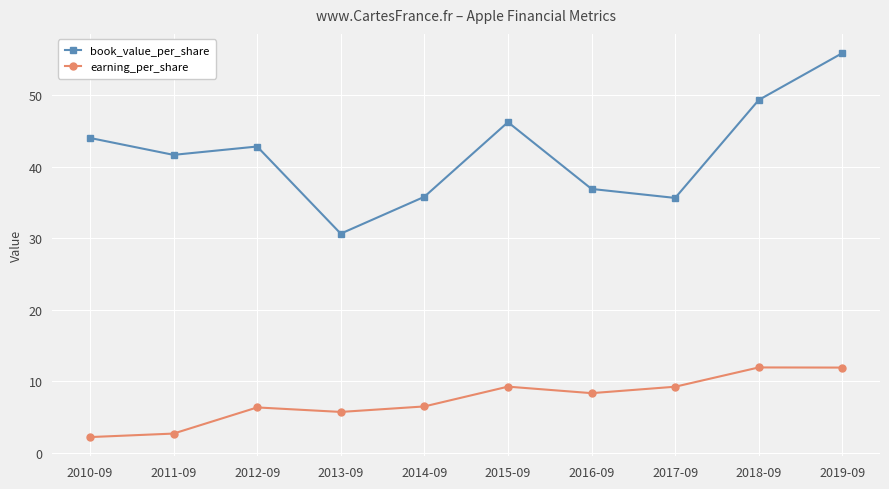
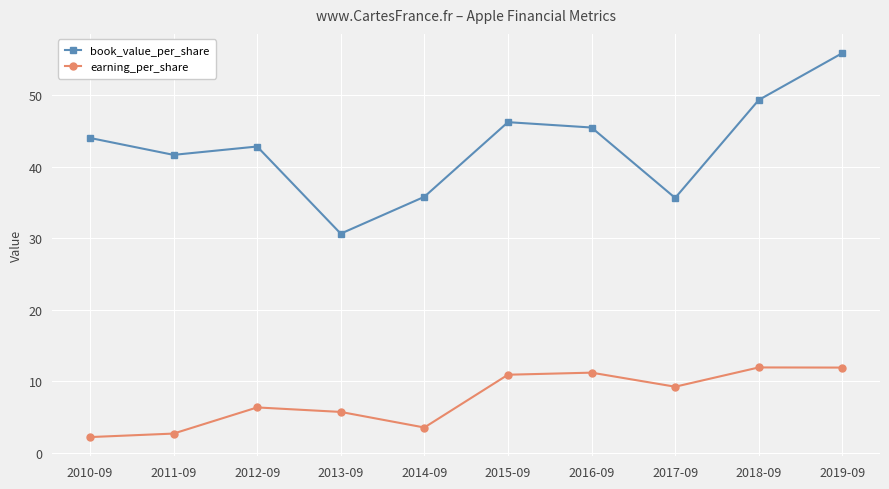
  {
    "book_value_per_share": {
      "2010-09": 44,
      "2011-09": 42,
      "2012-09": 43,
      "2013-09": 31,
      "2014-09": 36,
      "2015-09": 46,
-     "2016-09": 37,
+     "2016-09": 46,
      "2017-09": 36,
      "2018-09": 49,
      "2019-09": 56
    },
    "earning_per_share": {
      "2010-09": 2,
      "2011-09": 3,
      "2012-09": 6,
      "2013-09": 6,
-     "2014-09": 6,
-     "2015-09": 9,
-     "2016-09": 8,
+     "2014-09": 4,
+     "2015-09": 11,
+     "2016-09": 11,
      "2017-09": 9,
      "2018-09": 12,
      "2019-09": 12
    }
  }
